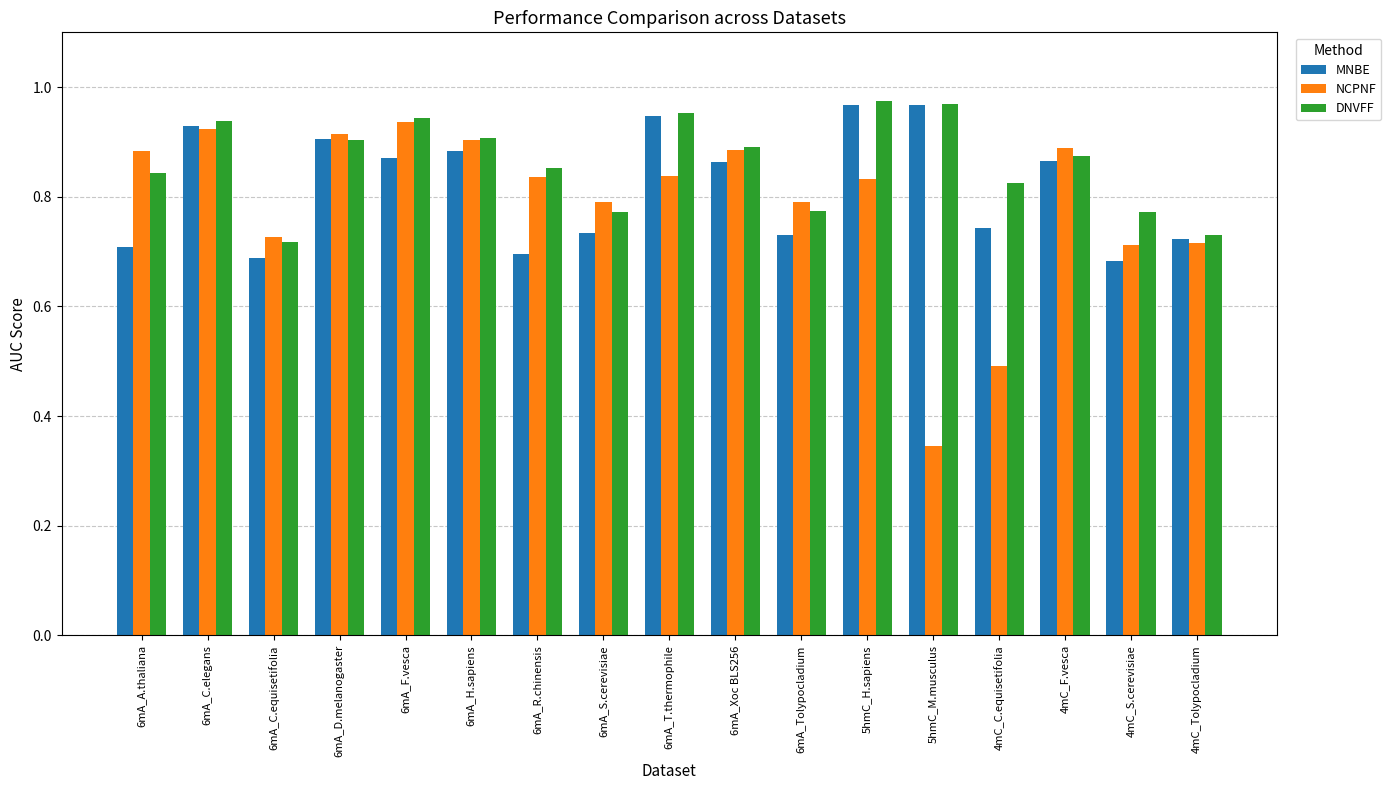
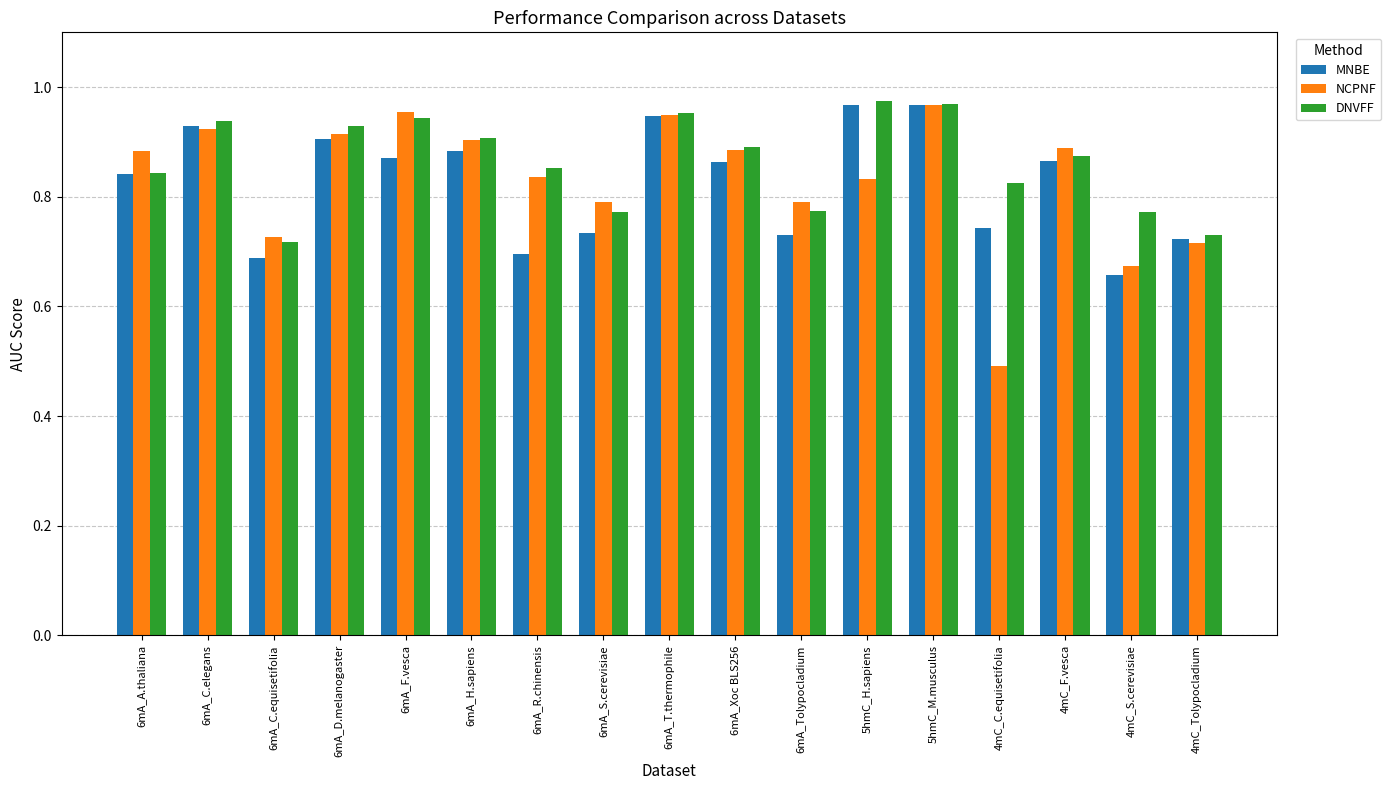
  {
    "MNBE": {
-     "6mA_A.thaliana": 0.71,
+     "6mA_A.thaliana": 0.84,
      "6mA_C.elegans": 0.93,
      "6mA_C.equisetifolia": 0.69,
      "6mA_D.melanogaster": 0.91,
      "6mA_F.vesca": 0.87,
      "6mA_H.sapiens": 0.88,
      "6mA_R.chinensis": 0.70,
      "6mA_S.cerevisiae": 0.73,
      "6mA_T.thermophile": 0.95,
      "6mA_Xoc BLS256": 0.86,
      "6mA_Tolypocladium": 0.73,
      "5hmC_H.sapiens": 0.97,
      "5hmC_M.musculus": 0.97,
      "4mC_C.equisetifolia": 0.74,
      "4mC_F.vesca": 0.87,
-     "4mC_S.cerevisiae": 0.68,
+     "4mC_S.cerevisiae": 0.66,
      "4mC_Tolypocladium": 0.72
    },
    "NCPNF": {
      "6mA_A.thaliana": 0.88,
      "6mA_C.elegans": 0.92,
      "6mA_C.equisetifolia": 0.73,
      "6mA_D.melanogaster": 0.91,
-     "6mA_F.vesca": 0.94,
+     "6mA_F.vesca": 0.95,
      "6mA_H.sapiens": 0.90,
      "6mA_R.chinensis": 0.84,
      "6mA_S.cerevisiae": 0.79,
-     "6mA_T.thermophile": 0.84,
+     "6mA_T.thermophile": 0.95,
      "6mA_Xoc BLS256": 0.89,
      "6mA_Tolypocladium": 0.79,
      "5hmC_H.sapiens": 0.83,
-     "5hmC_M.musculus": 0.35,
+     "5hmC_M.musculus": 0.97,
      "4mC_C.equisetifolia": 0.49,
      "4mC_F.vesca": 0.89,
-     "4mC_S.cerevisiae": 0.71,
+     "4mC_S.cerevisiae": 0.67,
      "4mC_Tolypocladium": 0.72
    },
    "DNVFF": {
      "6mA_A.thaliana": 0.84,
      "6mA_C.elegans": 0.94,
      "6mA_C.equisetifolia": 0.72,
-     "6mA_D.melanogaster": 0.90,
+     "6mA_D.melanogaster": 0.93,
      "6mA_F.vesca": 0.94,
      "6mA_H.sapiens": 0.91,
      "6mA_R.chinensis": 0.85,
      "6mA_S.cerevisiae": 0.77,
      "6mA_T.thermophile": 0.95,
      "6mA_Xoc BLS256": 0.89,
      "6mA_Tolypocladium": 0.78,
      "5hmC_H.sapiens": 0.98,
      "5hmC_M.musculus": 0.97,
      "4mC_C.equisetifolia": 0.83,
      "4mC_F.vesca": 0.87,
      "4mC_S.cerevisiae": 0.77,
      "4mC_Tolypocladium": 0.73
    }
  }
